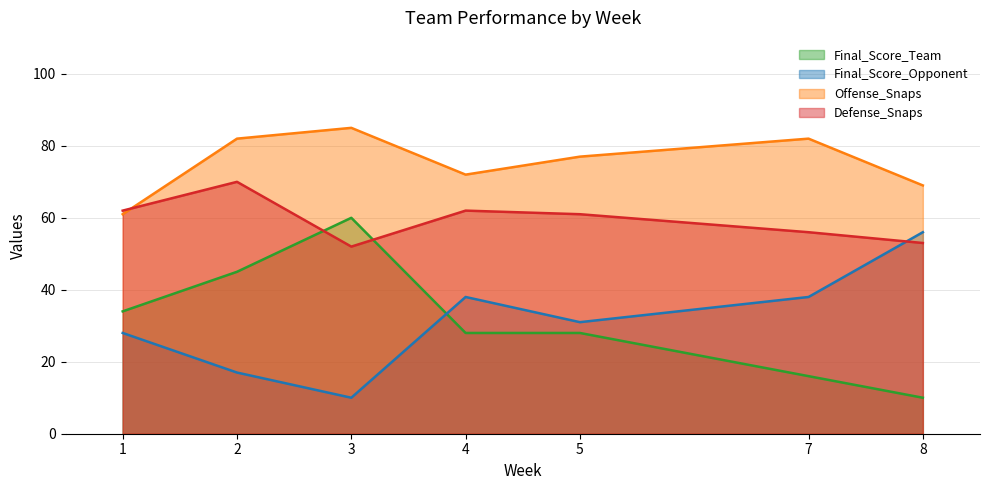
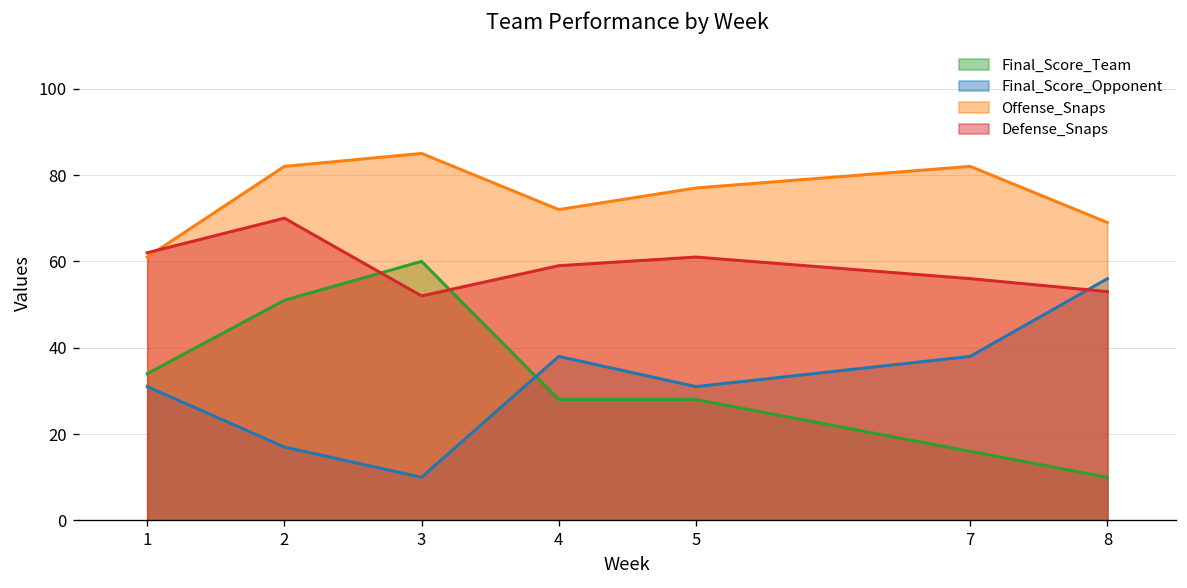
  {
    "Final_Score_Team": {
      "1": 34,
-     "2": 45,
+     "2": 51,
      "3": 60,
      "4": 28,
      "5": 28,
      "7": 16,
      "8": 10
    },
    "Final_Score_Opponent": {
-     "1": 28,
+     "1": 31,
      "2": 17,
      "3": 10,
      "4": 38,
      "5": 31,
      "7": 38,
      "8": 56
    },
    "Offense_Snaps": {
      "1": 61,
      "2": 82,
      "3": 85,
      "4": 72,
      "5": 77,
      "7": 82,
      "8": 69
    },
    "Defense_Snaps": {
      "1": 62,
      "2": 70,
      "3": 52,
-     "4": 62,
+     "4": 59,
      "5": 61,
      "7": 56,
      "8": 53
    }
  }
